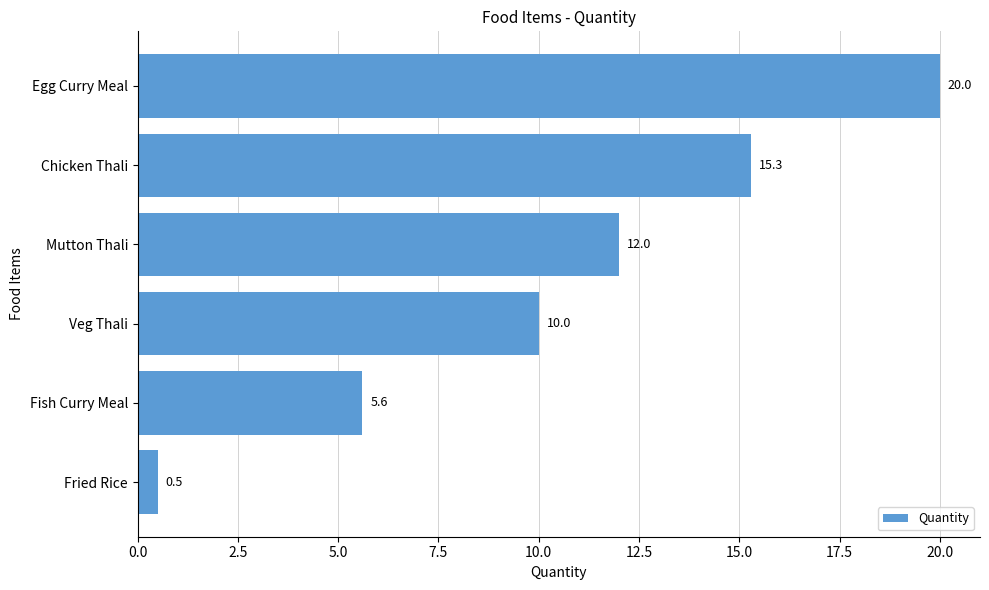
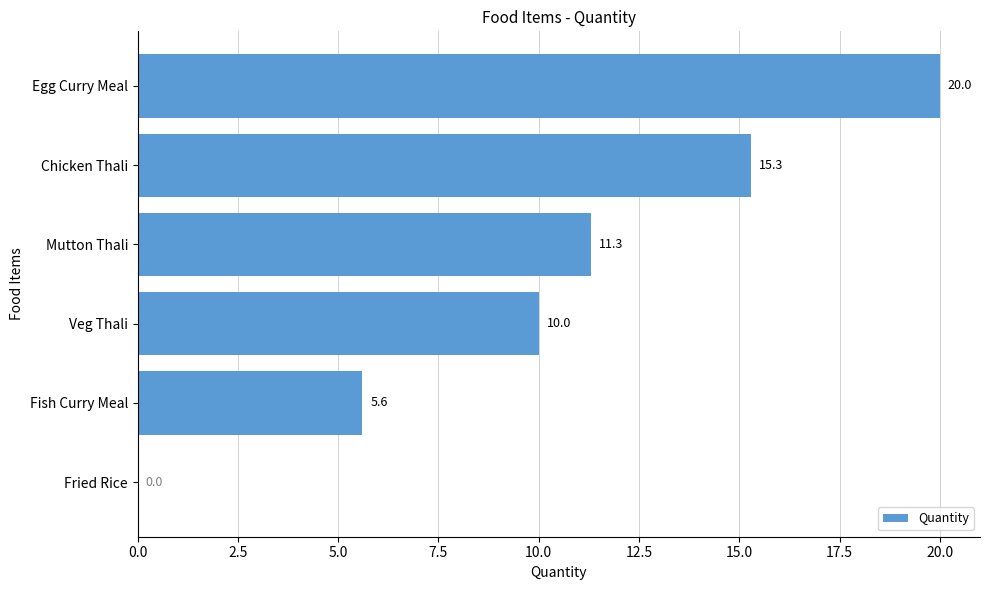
  {
    "Egg Curry Meal": 20.0,
    "Chicken Thali": 15.3,
-   "Mutton Thali": 12.0,
+   "Mutton Thali": 11.3,
    "Veg Thali": 10.0,
    "Fish Curry Meal": 5.6,
-   "Fried Rice": 0.5
+   "Fried Rice": 0.0
  }
